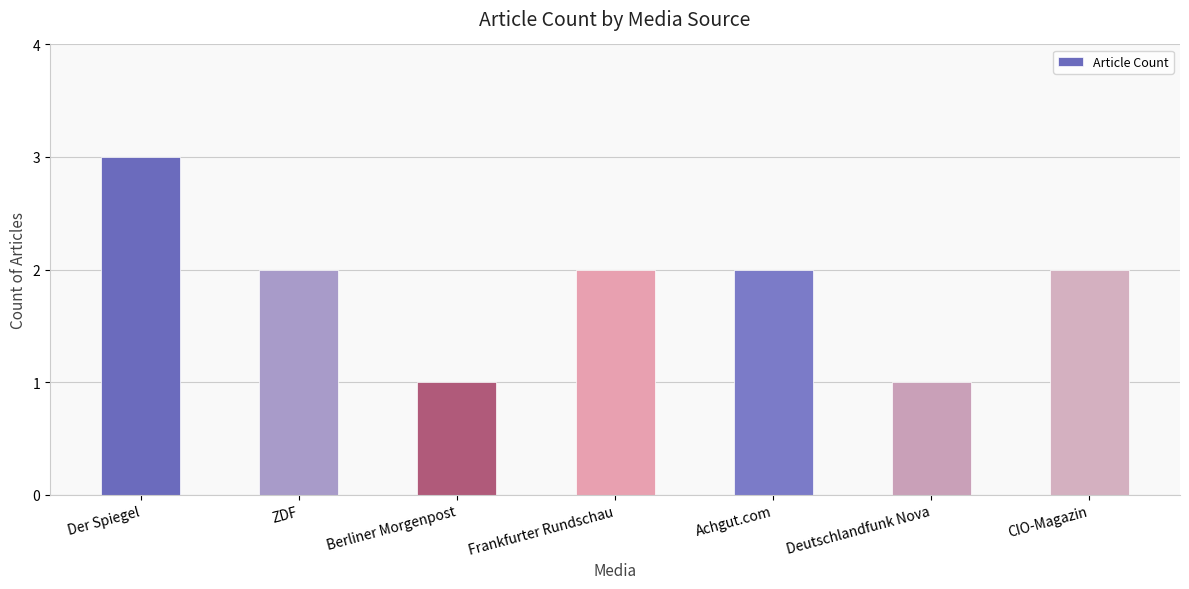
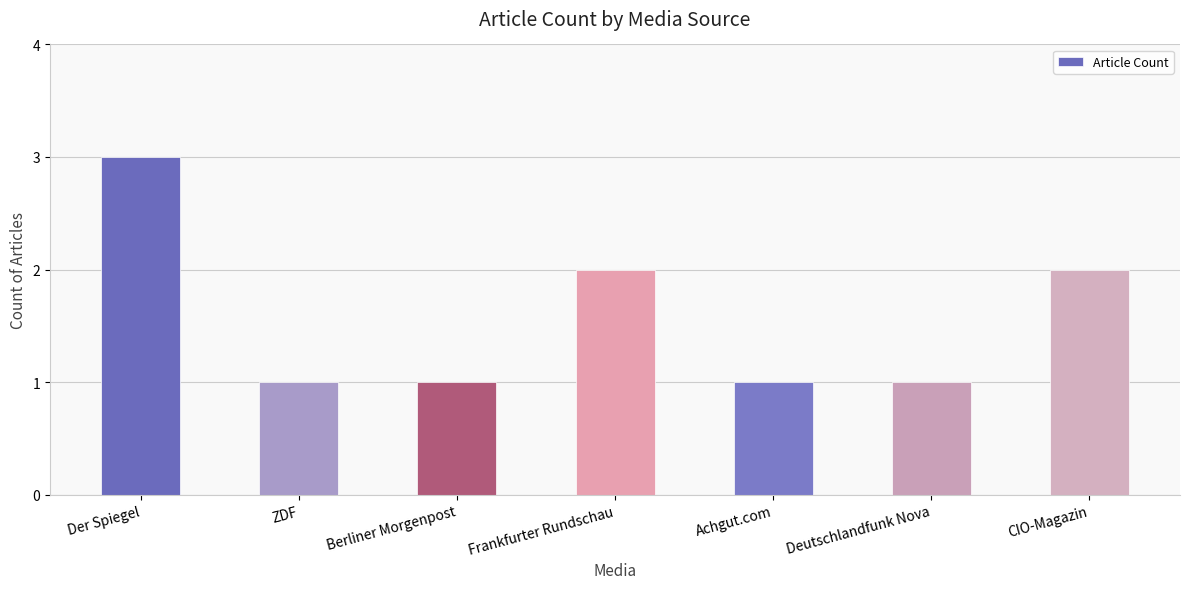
  {
    "Der Spiegel": 3,
-   "ZDF": 2,
+   "ZDF": 1,
    "Berliner Morgenpost": 1,
    "Frankfurter Rundschau": 2,
-   "Achgut.com": 2,
+   "Achgut.com": 1,
    "Deutschlandfunk Nova": 1,
    "CIO-Magazin": 2
  }
